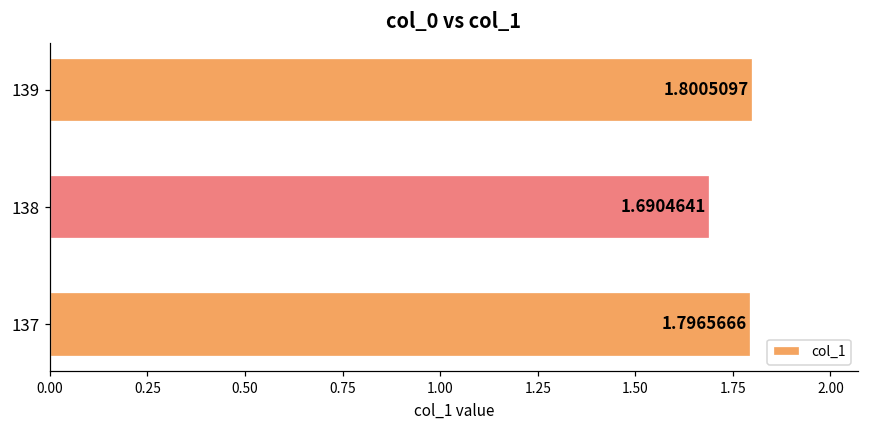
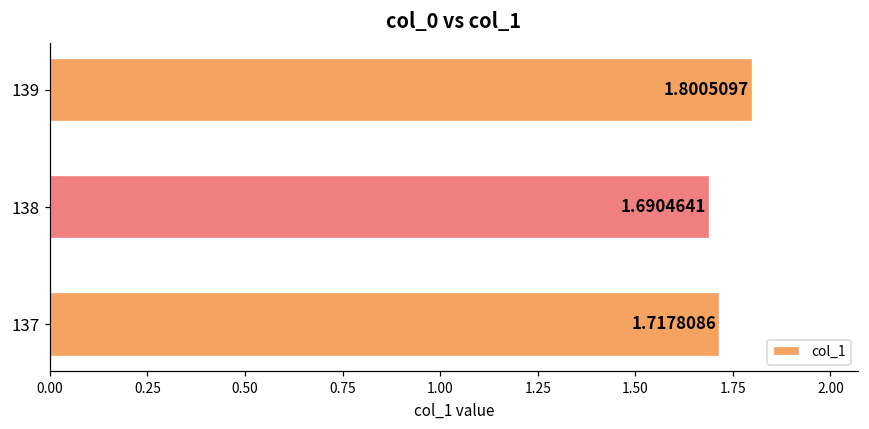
  {
    "139": 1.8005097,
    "138": 1.6904641,
-   "137": 1.7965666
+   "137": 1.7178086
  }
